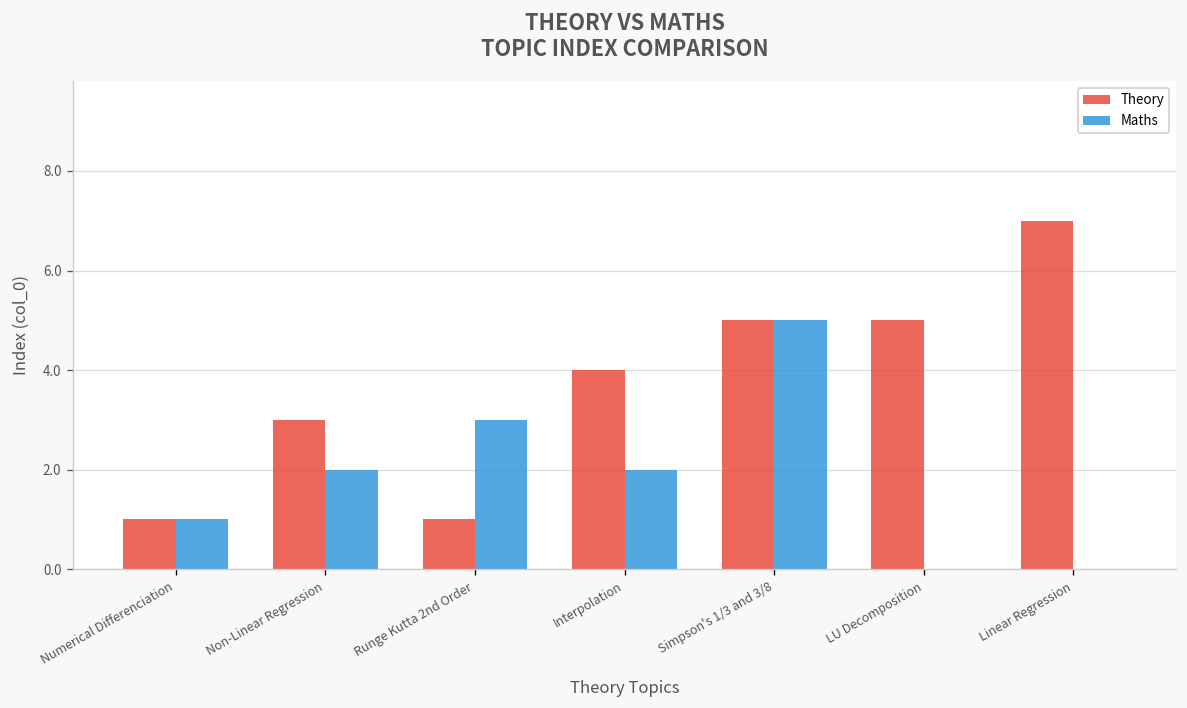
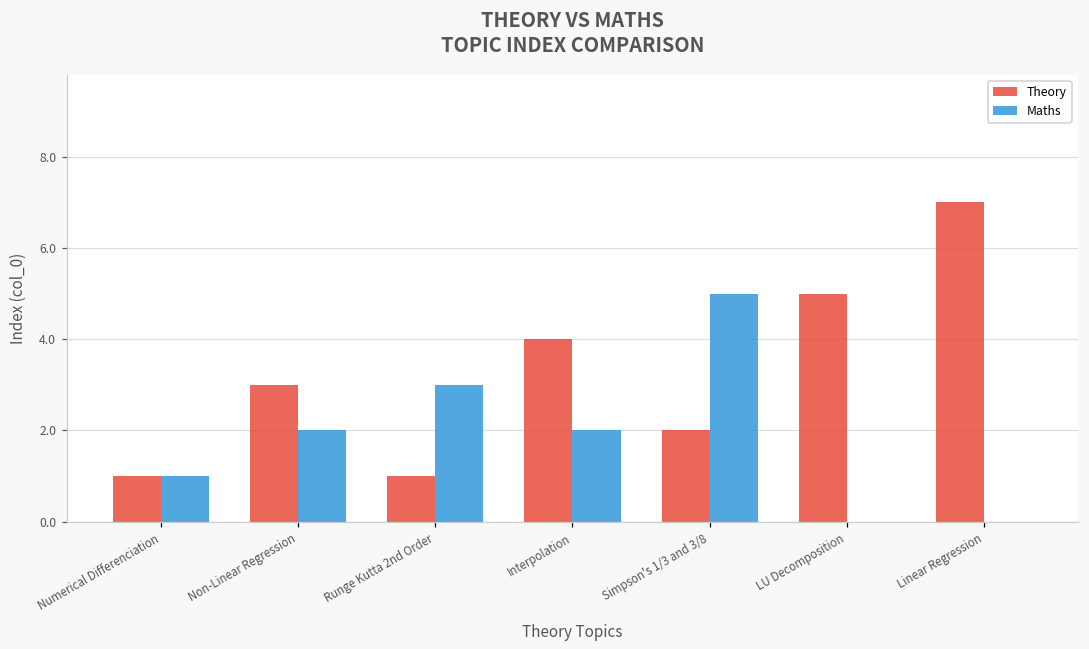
  {
    "Theory": {
      "Numerical Differenciation": 1,
      "Non-Linear Regression": 3,
      "Runge Kutta 2nd Order": 1,
      "Interpolation": 4,
-     "Simpson's 1/3 and 3/8": 5,
+     "Simpson's 1/3 and 3/8": 2,
      "LU Decomposition": 5,
      "Linear Regression": 7
    },
    "Maths": {
      "Numerical Differenciation": 1,
      "Non-Linear Regression": 2,
      "Runge Kutta 2nd Order": 3,
      "Interpolation": 2,
      "Simpson's 1/3 and 3/8": 5,
      "LU Decomposition": 0,
      "Linear Regression": 0
    }
  }
